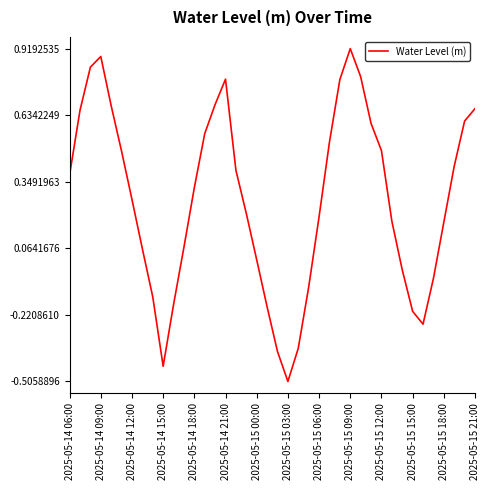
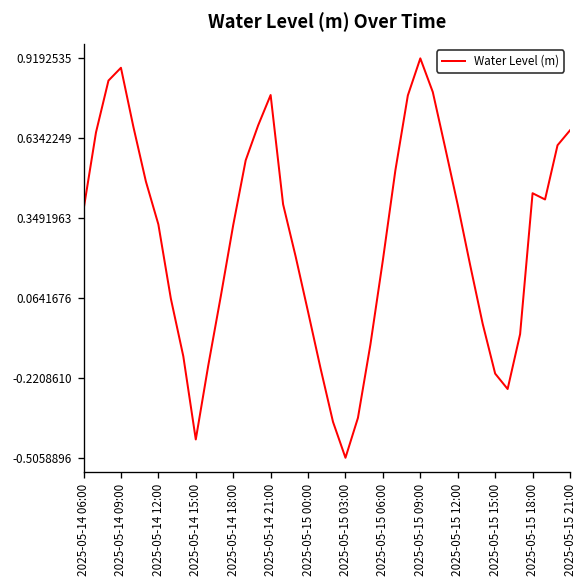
  {
    "2025-05-14 06:00": 0.38,
    "2025-05-14 09:00": 0.89,
-   "2025-05-14 12:00": 0.27,
+   "2025-05-14 12:00": 0.33,
    "2025-05-14 15:00": -0.44,
    "2025-05-14 18:00": 0.32,
    "2025-05-14 21:00": 0.79,
    "2025-05-15 00:00": 0.02,
    "2025-05-15 03:00": -0.51,
    "2025-05-15 06:00": 0.20,
    "2025-05-15 09:00": 0.92,
-   "2025-05-15 12:00": 0.48,
+   "2025-05-15 12:00": 0.40,
    "2025-05-15 15:00": -0.21,
-   "2025-05-15 18:00": 0.18,
+   "2025-05-15 18:00": 0.44,
    "2025-05-15 21:00": 0.66
  }
